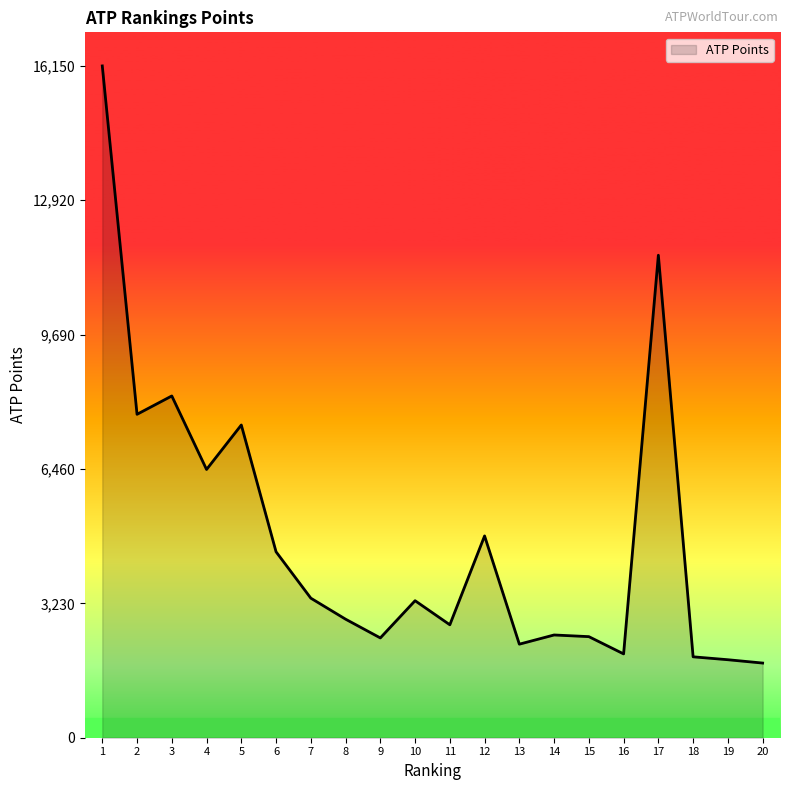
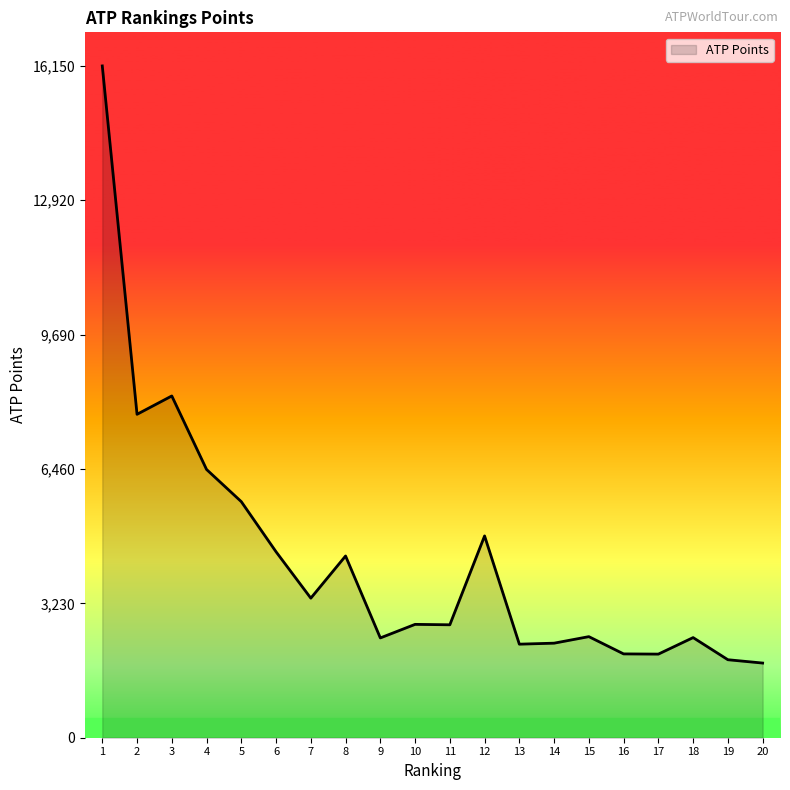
  {
    "1": "16,200",
    "2": "7,800",
    "3": "8,200",
    "4": "6,400",
-   "5": "7,500",
+   "5": "5,700",
    "6": "4,500",
    "7": "3,400",
-   "8": "2,900",
+   "8": "4,400",
    "9": "2,400",
-   "10": "3,300",
+   "10": "2,700",
    "11": "2,700",
    "12": "4,900",
    "13": "2,200",
-   "14": "2,500",
+   "14": "2,300",
    "15": "2,400",
    "16": "2,000",
-   "17": "11,600",
-   "18": "1,900",
+   "17": "2,000",
+   "18": "2,400",
    "19": "1,900",
    "20": "1,800"
  }
